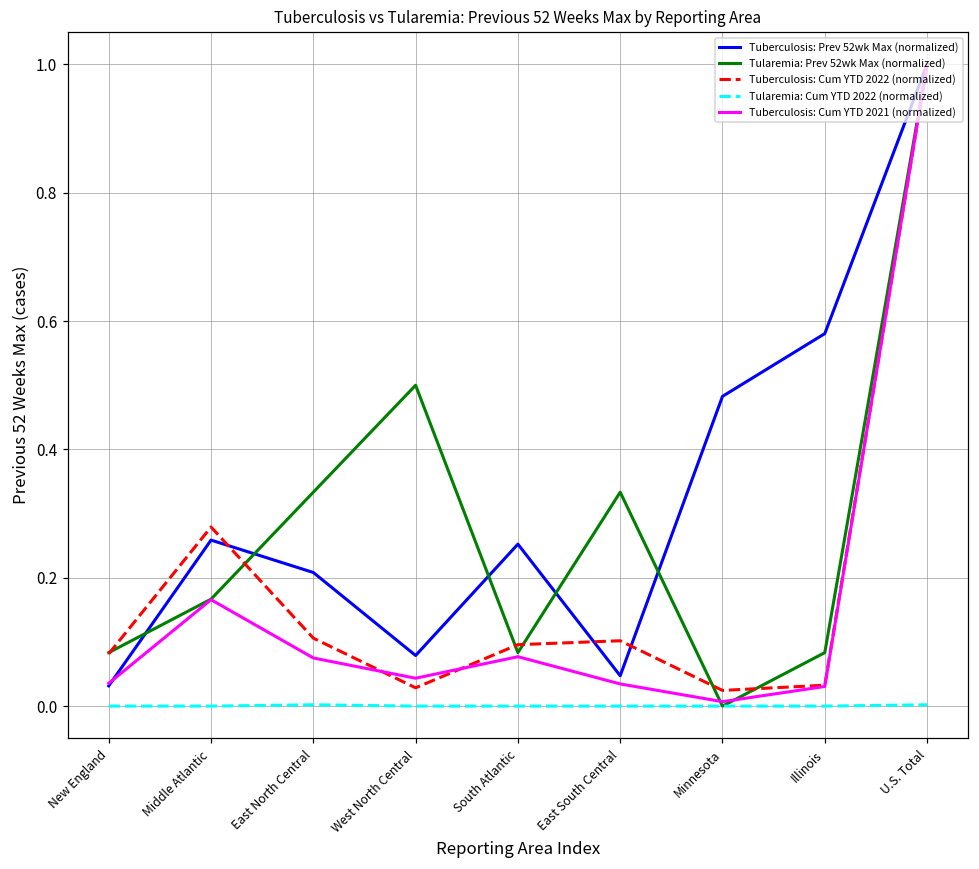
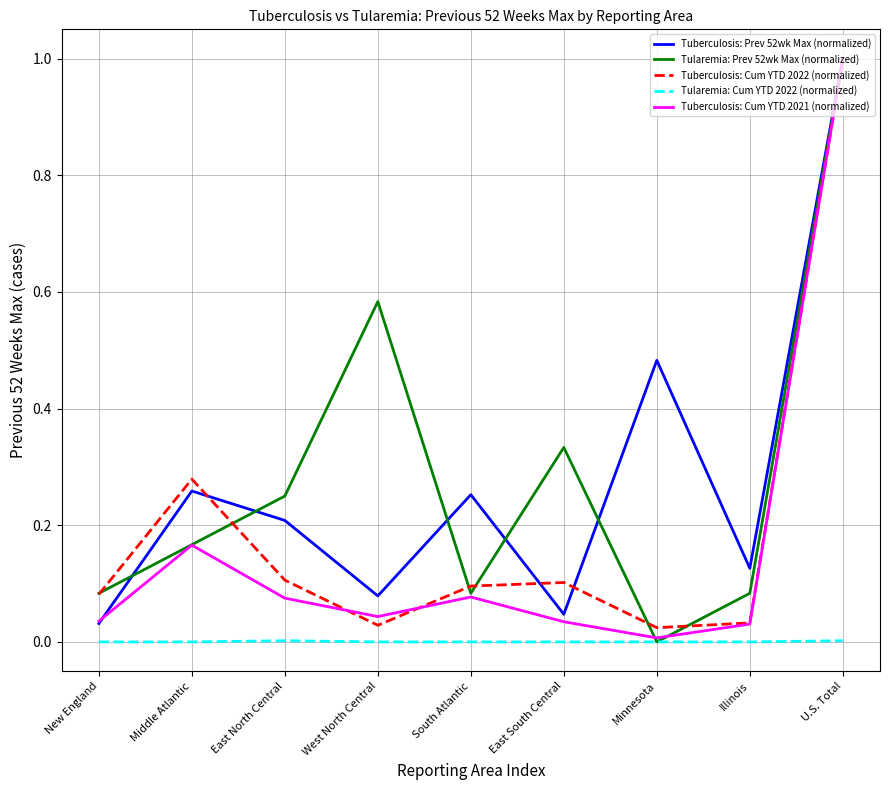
  {
    "Tuberculosis: Prev 52wk Max (normalized)": {
      "Middle Atlantic": 0.26,
      "East North Central": 0.21,
      "West North Central": 0.08,
      "South Atlantic": 0.25,
      "East South Central": 0.05,
      "Minnesota": 0.48,
-     "Illinois": 0.58
+     "Illinois": 0.13
    },
    "Tularemia: Prev 52wk Max (normalized)": {
-     "East North Central": 0.33,
-     "West North Central": 0.50,
+     "East North Central": 0.25,
+     "West North Central": 0.58,
      "South Atlantic": 0.08,
      "East South Central": 0.33,
      "Illinois": 0.08
    },
    "Tuberculosis: Cum YTD 2022 (normalized)": {
      "Middle Atlantic": 0.28,
      "East North Central": 0.11,
      "West North Central": 0.03,
      "South Atlantic": 0.10,
      "East South Central": 0.10,
      "Minnesota": 0.02
    },
    "Tularemia: Cum YTD 2022 (normalized)": {
      "New England": 0.00,
      "Middle Atlantic": 0.00,
      "East North Central": 0.00,
      "West North Central": 0.00,
      "South Atlantic": 0.00,
      "East South Central": 0.00,
      "Illinois": 0.00,
      "U.S. Total": 0.00
    },
    "Tuberculosis: Cum YTD 2021 (normalized)": {
      "East North Central": 0.08,
      "West North Central": 0.04,
      "South Atlantic": 0.08,
      "East South Central": 0.03,
      "Minnesota": 0.01
    }
  }
